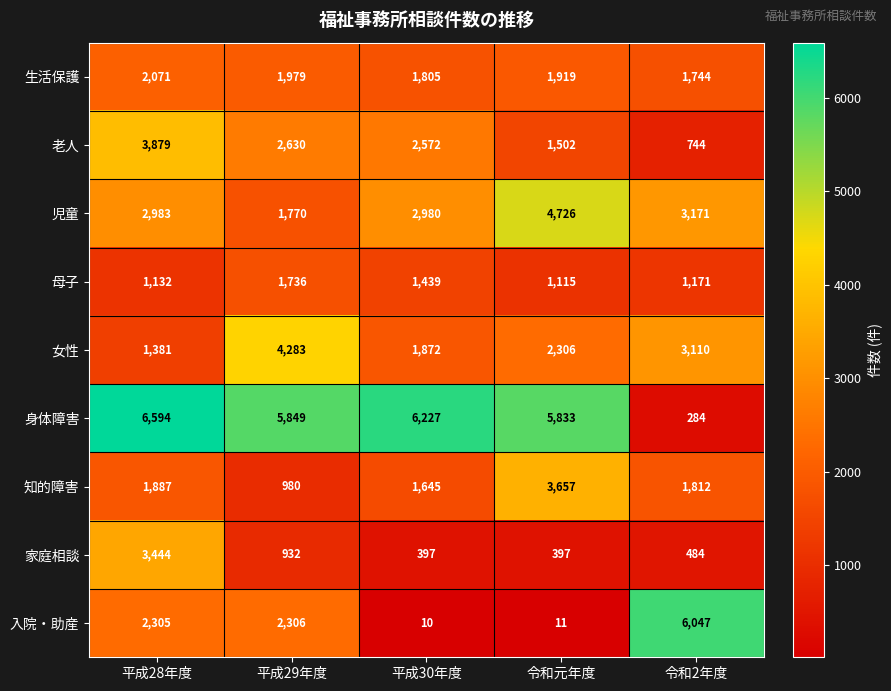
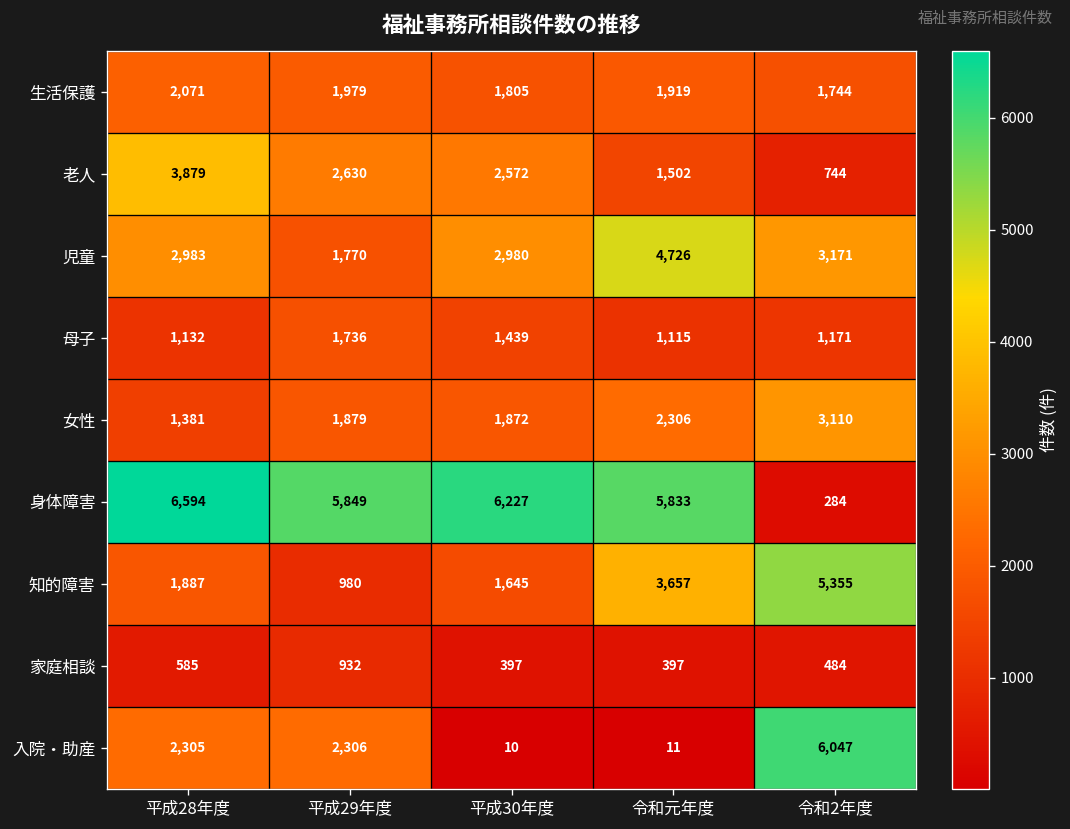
  {
    "生活保護": {
      "平成28年度": "2,071",
      "平成29年度": "1,979",
      "平成30年度": "1,805",
      "令和元年度": "1,919",
      "令和2年度": "1,744"
    },
    "老人": {
      "平成28年度": "3,879",
      "平成29年度": "2,630",
      "平成30年度": "2,572",
      "令和元年度": "1,502",
      "令和2年度": "744"
    },
    "児童": {
      "平成28年度": "2,983",
      "平成29年度": "1,770",
      "平成30年度": "2,980",
      "令和元年度": "4,726",
      "令和2年度": "3,171"
    },
    "母子": {
      "平成28年度": "1,132",
      "平成29年度": "1,736",
      "平成30年度": "1,439",
      "令和元年度": "1,115",
      "令和2年度": "1,171"
    },
    "女性": {
      "平成28年度": "1,381",
-     "平成29年度": "4,283",
+     "平成29年度": "1,879",
      "平成30年度": "1,872",
      "令和元年度": "2,306",
      "令和2年度": "3,110"
    },
    "身体障害": {
      "平成28年度": "6,594",
      "平成29年度": "5,849",
      "平成30年度": "6,227",
      "令和元年度": "5,833",
      "令和2年度": "284"
    },
    "知的障害": {
      "平成28年度": "1,887",
      "平成29年度": "980",
      "平成30年度": "1,645",
      "令和元年度": "3,657",
-     "令和2年度": "1,812"
+     "令和2年度": "5,355"
    },
    "家庭相談": {
-     "平成28年度": "3,444",
+     "平成28年度": "585",
      "平成29年度": "932",
      "平成30年度": "397",
      "令和元年度": "397",
      "令和2年度": "484"
    },
    "入院・助産": {
      "平成28年度": "2,305",
      "平成29年度": "2,306",
      "平成30年度": "10",
      "令和元年度": "11",
      "令和2年度": "6,047"
    }
  }
